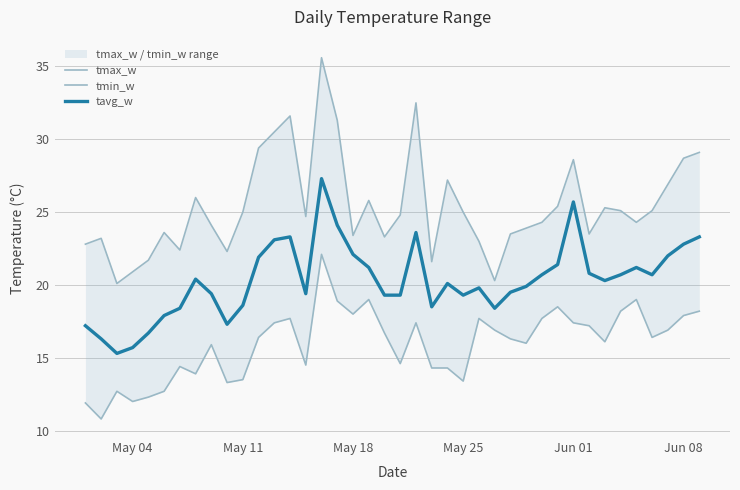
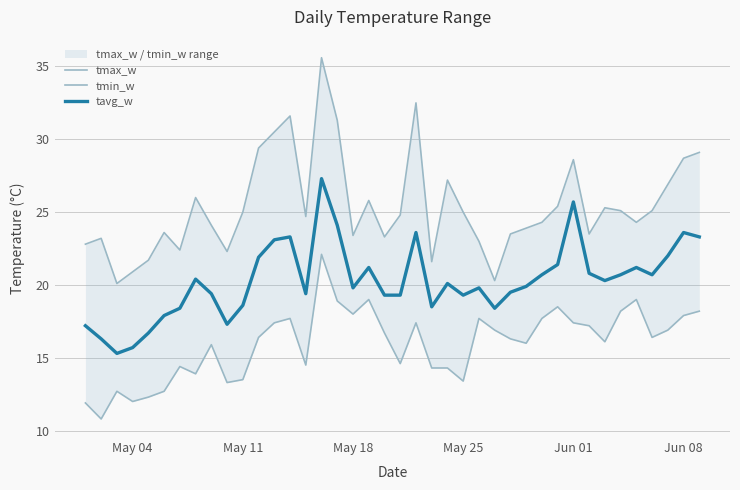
  {
    "tavg_w": {
      "May 04": 15.7,
      "May 11": 18.6,
-     "May 18": 22.1,
+     "May 18": 19.8,
      "May 25": 19.3,
      "Jun 01": 25.7,
-     "Jun 08": 22.8
+     "Jun 08": 23.6
    }
  }
